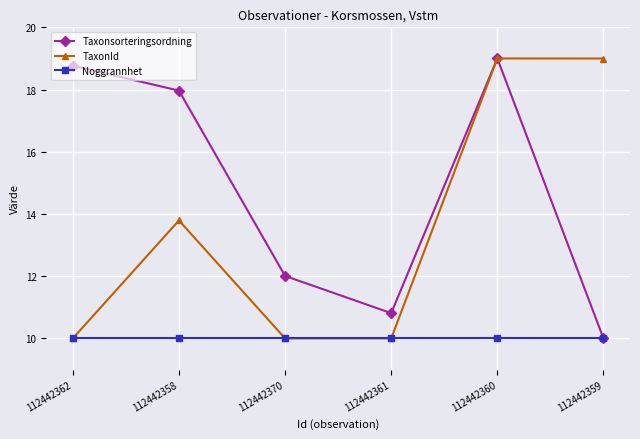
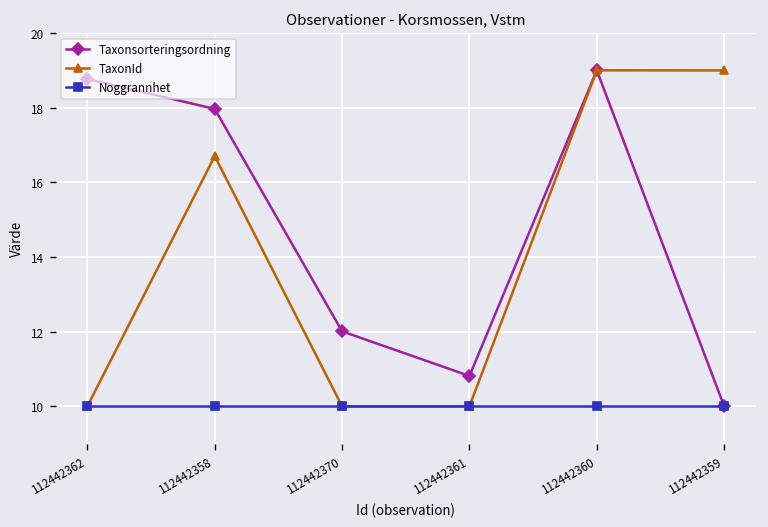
  {
    "Taxonsorteringsordning": {
      "112442358": 18.0,
      "112442370": 12.0,
      "112442361": 10.8
    },
    "TaxonId": {
-     "112442358": 13.8,
+     "112442358": 16.7,
      "112442359": 19.0
    },
    "Noggrannhet": {
      "112442358": 10.0,
      "112442360": 10.0
    }
  }
